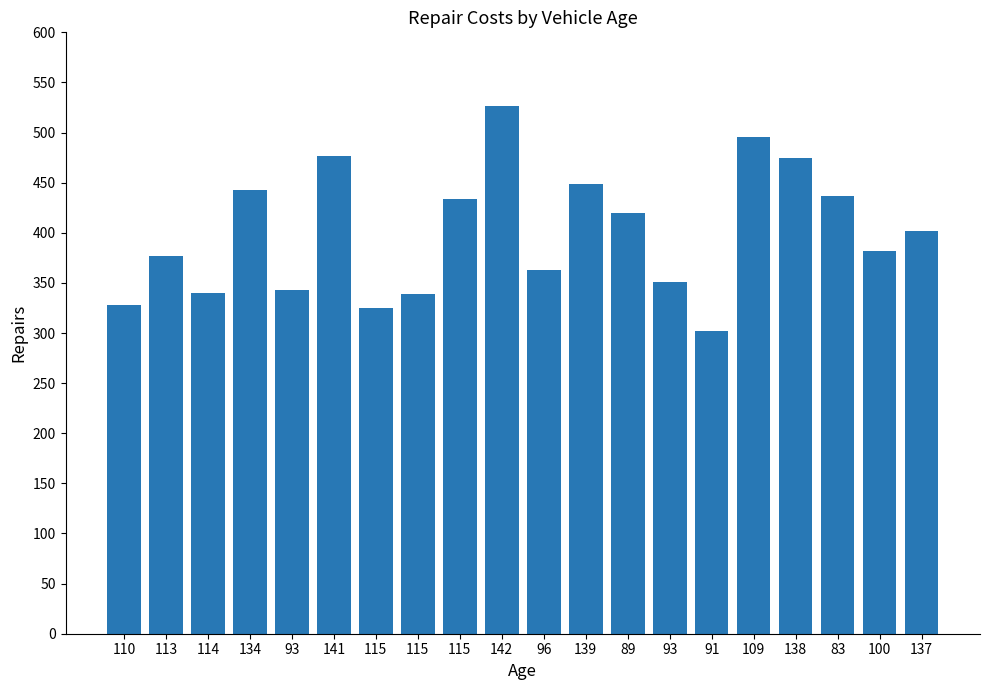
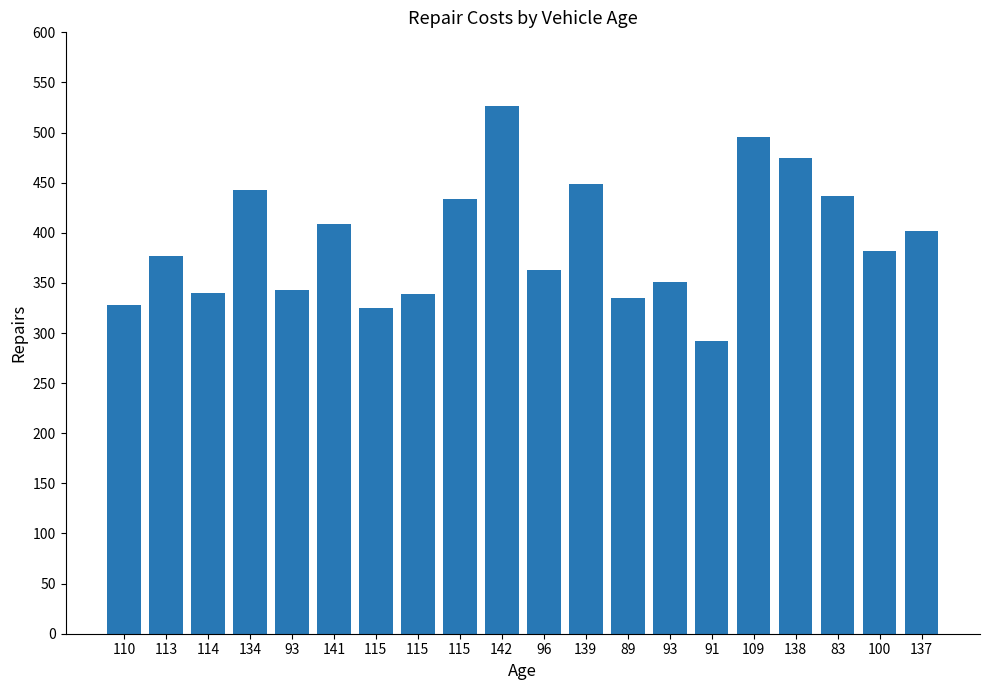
  {
    "110": 328,
    "113": 377,
    "114": 340,
    "134": 443,
-   "141": 476,
+   "141": 409,
    "142": 526,
    "96": 362,
    "139": 449,
-   "89": 419,
-   "91": 302,
+   "89": 335,
+   "91": 292,
    "109": 495,
    "138": 474,
    "83": 437,
    "100": 381,
    "137": 402
  }
